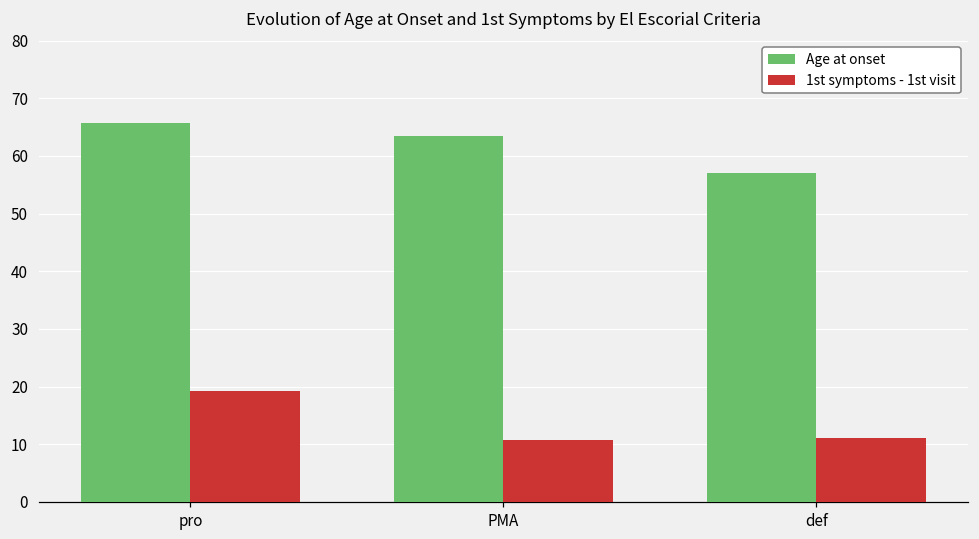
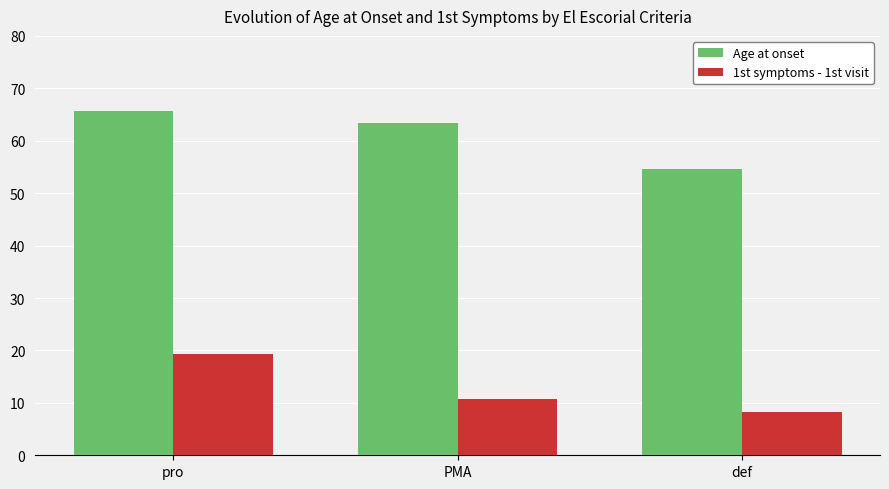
  {
    "Age at onset": {
      "pro": 66,
      "PMA": 63,
-     "def": 57
+     "def": 55
    },
    "1st symptoms - 1st visit": {
      "pro": 19,
      "PMA": 11,
-     "def": 11
+     "def": 8
    }
  }
